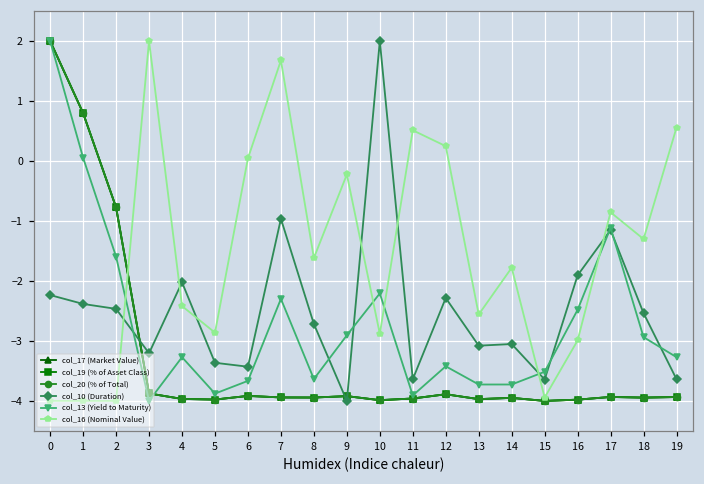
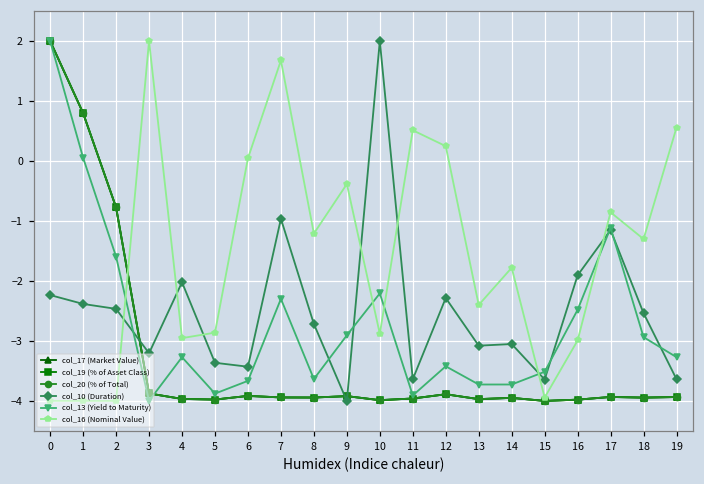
  {
    "col_16 (Nominal Value)": {
      "3": 2.0,
-     "4": -2.4,
+     "4": -3.0,
      "5": -2.9,
      "6": 0.0,
      "7": 1.7,
-     "8": -1.6,
-     "9": -0.2,
+     "8": -1.2,
+     "9": -0.4,
      "10": -2.9,
      "11": 0.5,
      "12": 0.2,
-     "13": -2.6,
+     "13": -2.4,
      "14": -1.8,
      "15": -3.9,
      "16": -3.0,
      "17": -0.9,
      "18": -1.3,
      "19": 0.6
    }
  }
